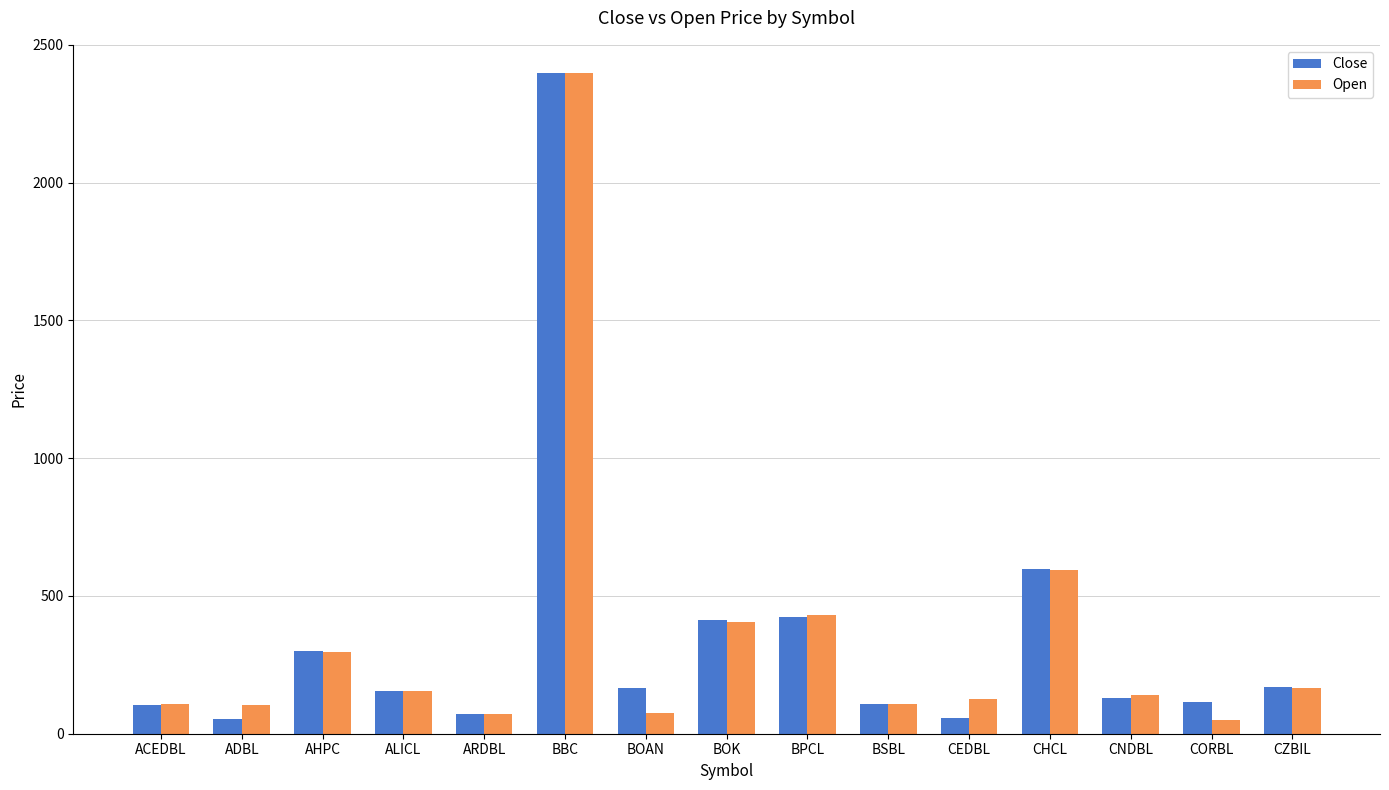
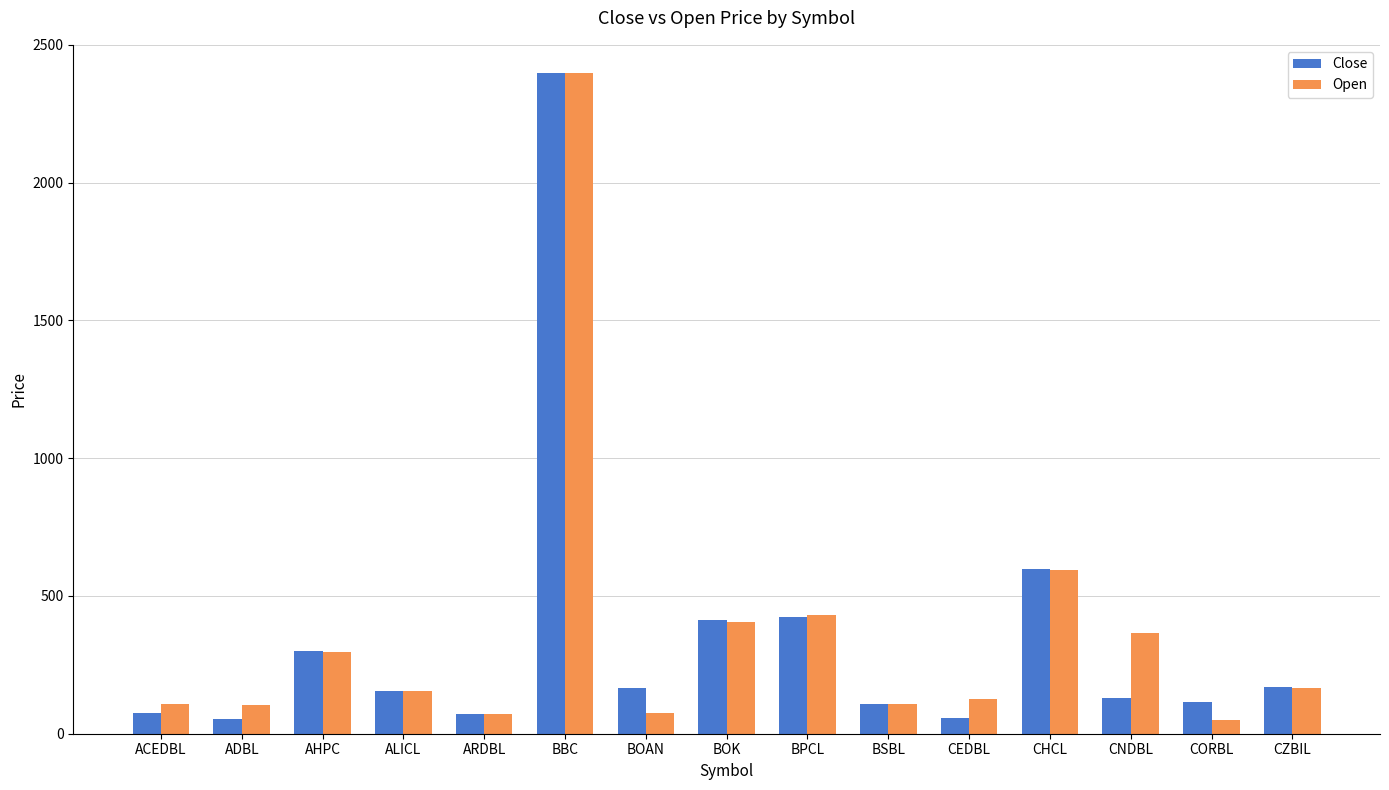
  {
    "Close": {
-     "ACEDBL": 100,
+     "ACEDBL": 70,
      "ADBL": 60,
      "AHPC": 300,
      "ALICL": 160,
      "ARDBL": 70,
      "BBC": 2400,
      "BOAN": 170,
      "BOK": 410,
      "BPCL": 430,
      "BSBL": 110,
      "CEDBL": 60,
      "CHCL": 600,
      "CNDBL": 130,
      "CORBL": 110,
      "CZBIL": 170
    },
    "Open": {
      "ACEDBL": 110,
      "ADBL": 110,
      "AHPC": 300,
      "ALICL": 150,
      "ARDBL": 70,
      "BBC": 2400,
      "BOAN": 80,
      "BOK": 410,
      "BPCL": 430,
      "BSBL": 110,
      "CEDBL": 130,
      "CHCL": 590,
-     "CNDBL": 140,
+     "CNDBL": 360,
      "CORBL": 50,
      "CZBIL": 170
    }
  }
